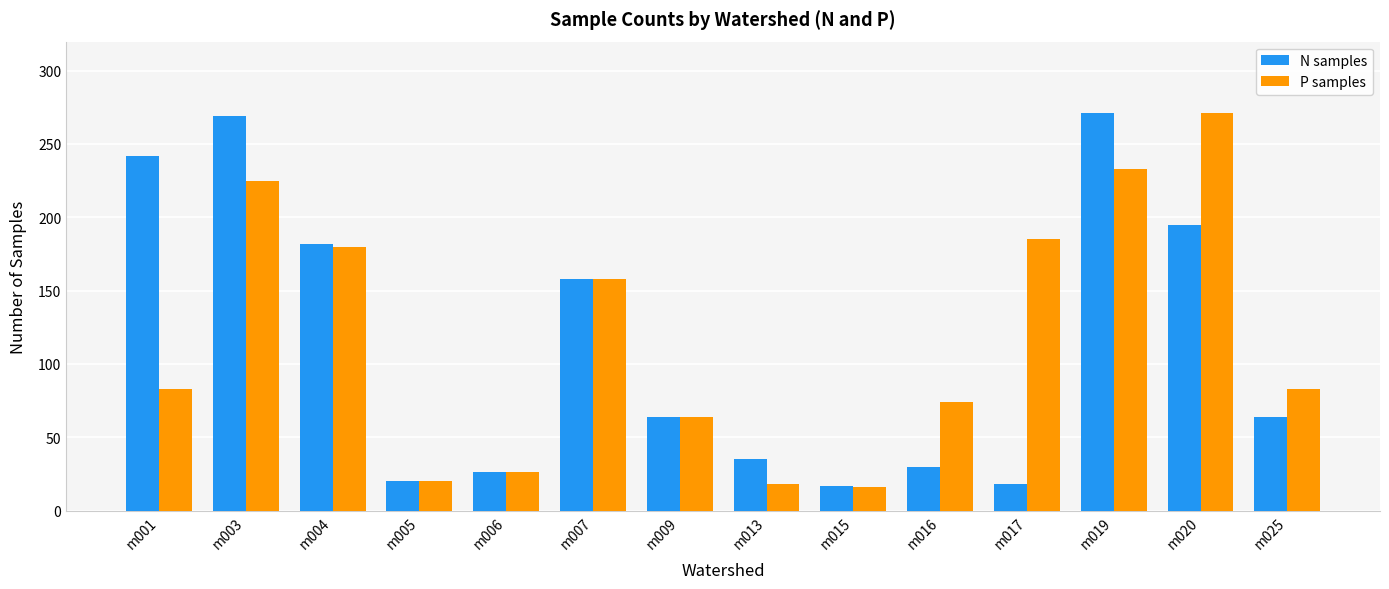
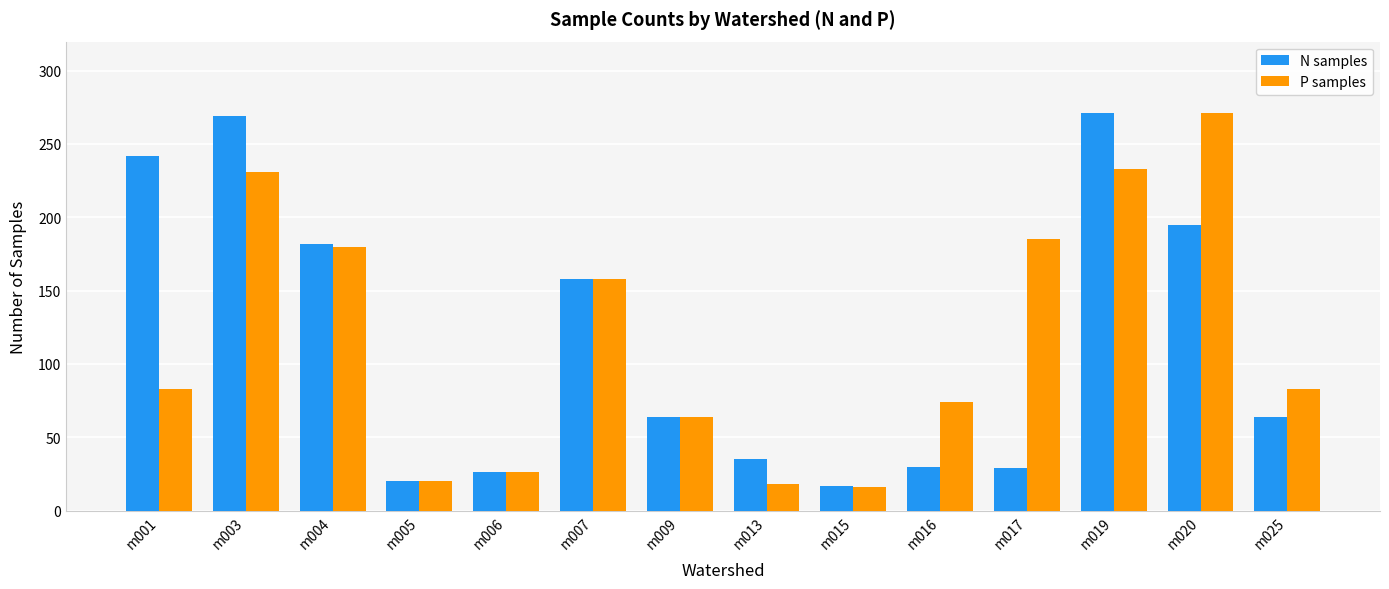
  {
    "N samples": {
      "m001": 242,
      "m003": 269,
      "m004": 182,
      "m005": 20,
      "m006": 26,
      "m007": 158,
      "m009": 64,
      "m013": 35,
      "m015": 17,
      "m016": 30,
-     "m017": 18,
+     "m017": 29,
      "m019": 271,
      "m020": 195,
      "m025": 64
    },
    "P samples": {
      "m001": 83,
-     "m003": 225,
+     "m003": 231,
      "m004": 180,
      "m005": 20,
      "m006": 26,
      "m007": 158,
      "m009": 64,
      "m013": 18,
      "m015": 16,
      "m016": 74,
      "m017": 185,
      "m019": 233,
      "m020": 271,
      "m025": 83
    }
  }
